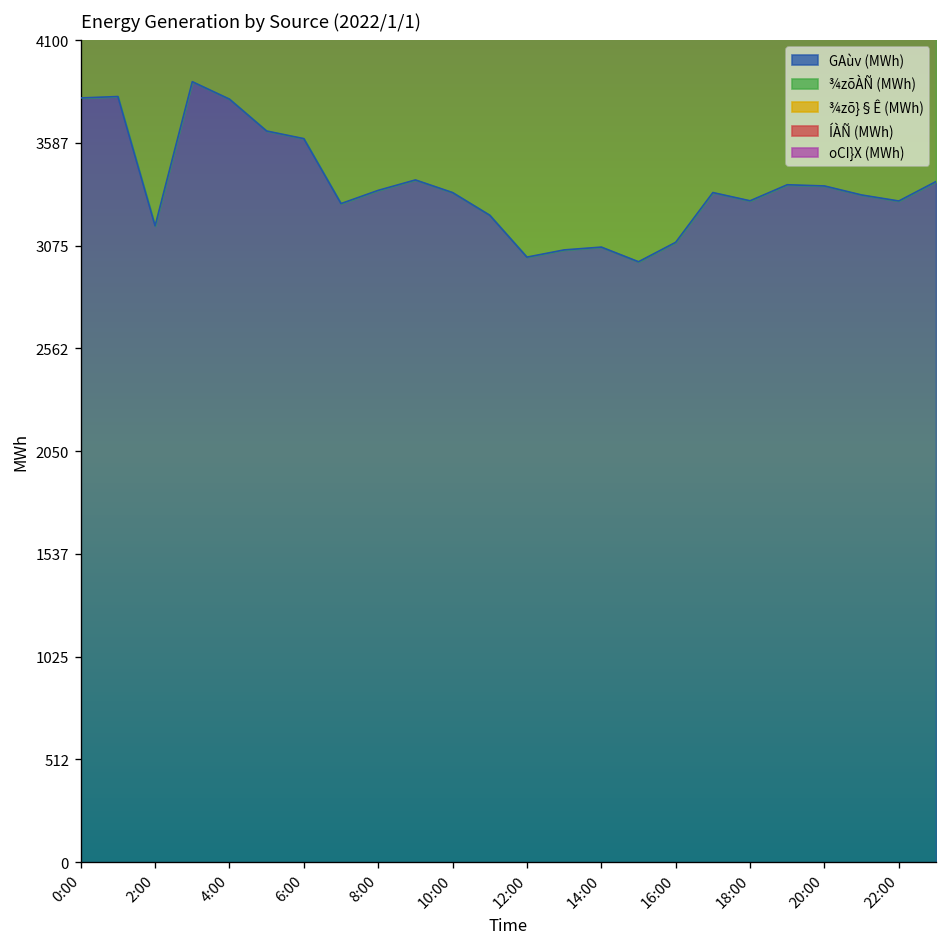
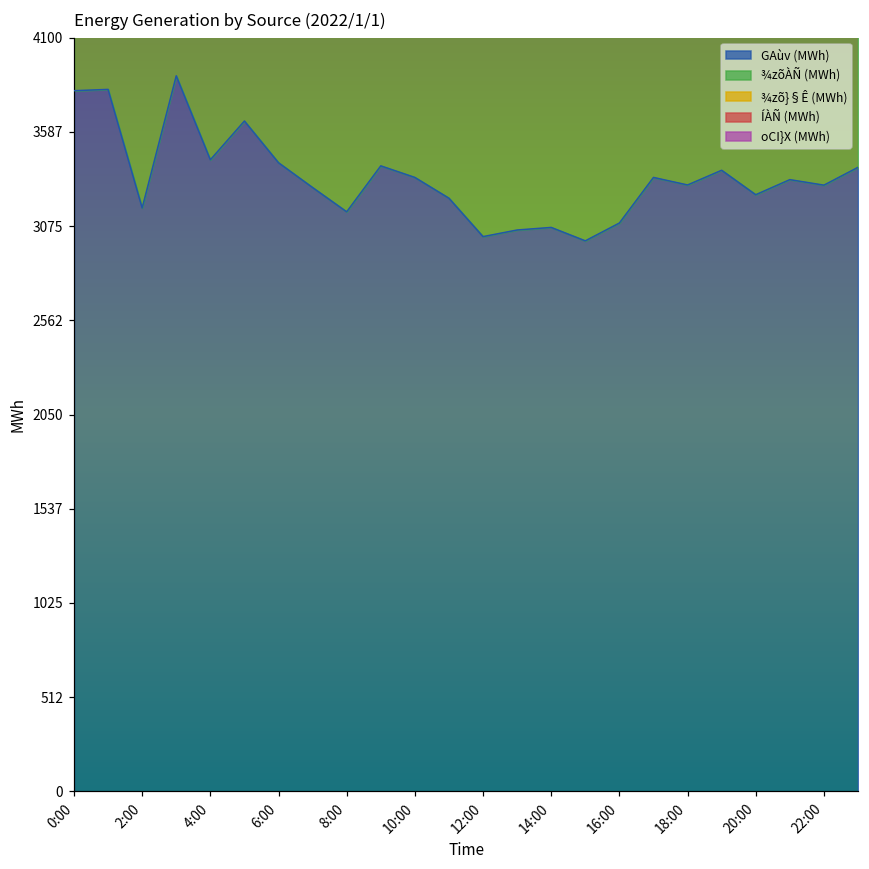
  {
    "GAùv (MWh)": {
      "0:00": 3810,
      "2:00": 3170,
-     "4:00": 3810,
-     "6:00": 3610,
-     "8:00": 3350,
+     "4:00": 3440,
+     "6:00": 3420,
+     "8:00": 3150,
      "10:00": 3340,
      "12:00": 3020,
      "14:00": 3070,
      "16:00": 3090,
      "18:00": 3300,
-     "20:00": 3370,
+     "20:00": 3250,
      "22:00": 3300
    }
  }
